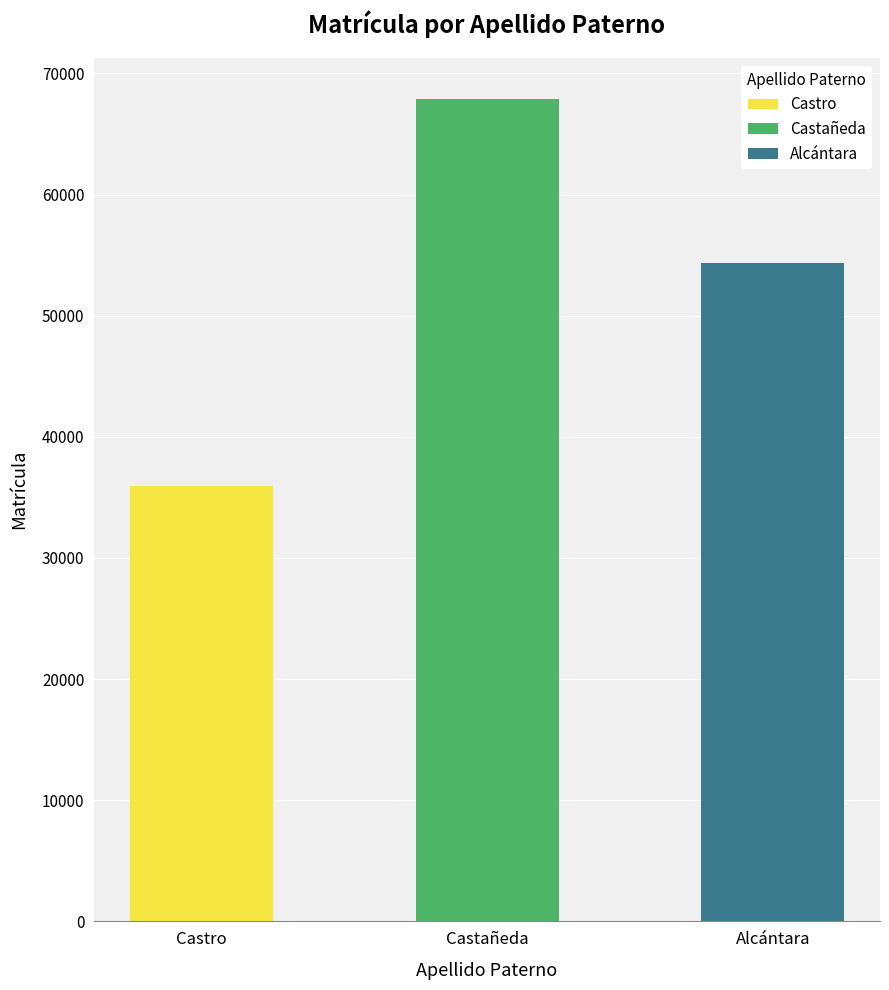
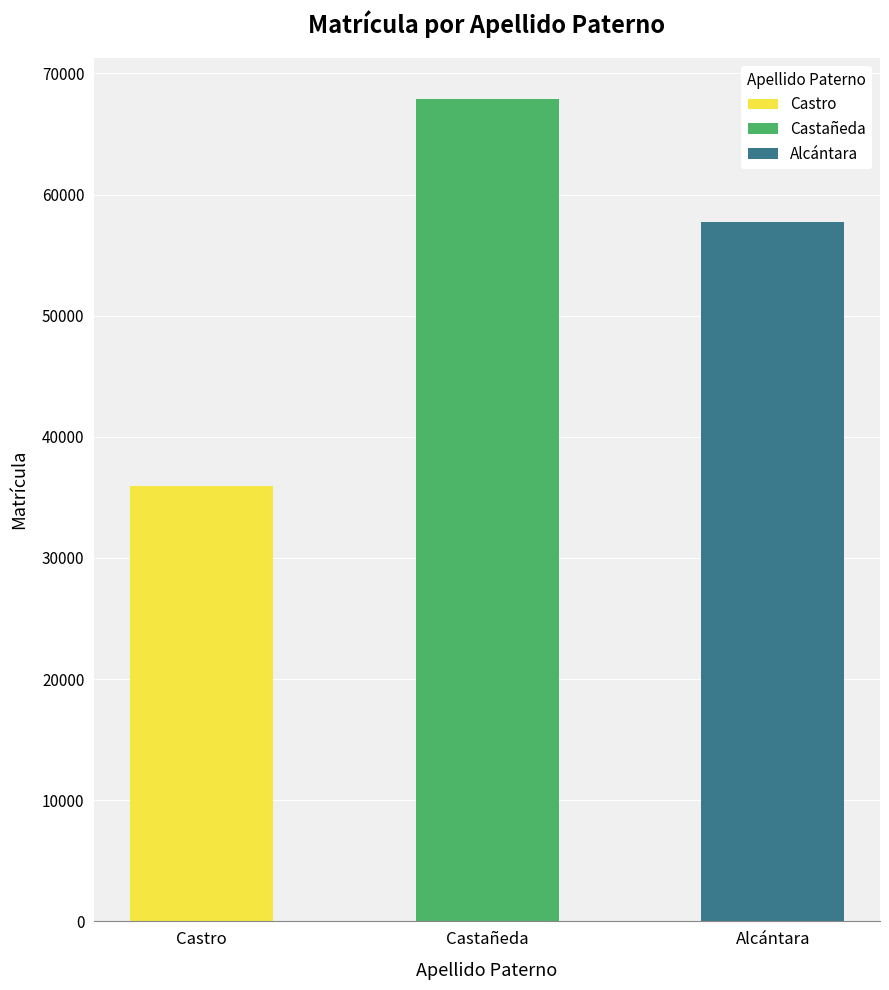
  {
    "Castro": 35900,
    "Castañeda": 67900,
-   "Alcántara": 54300
+   "Alcántara": 57800
  }
